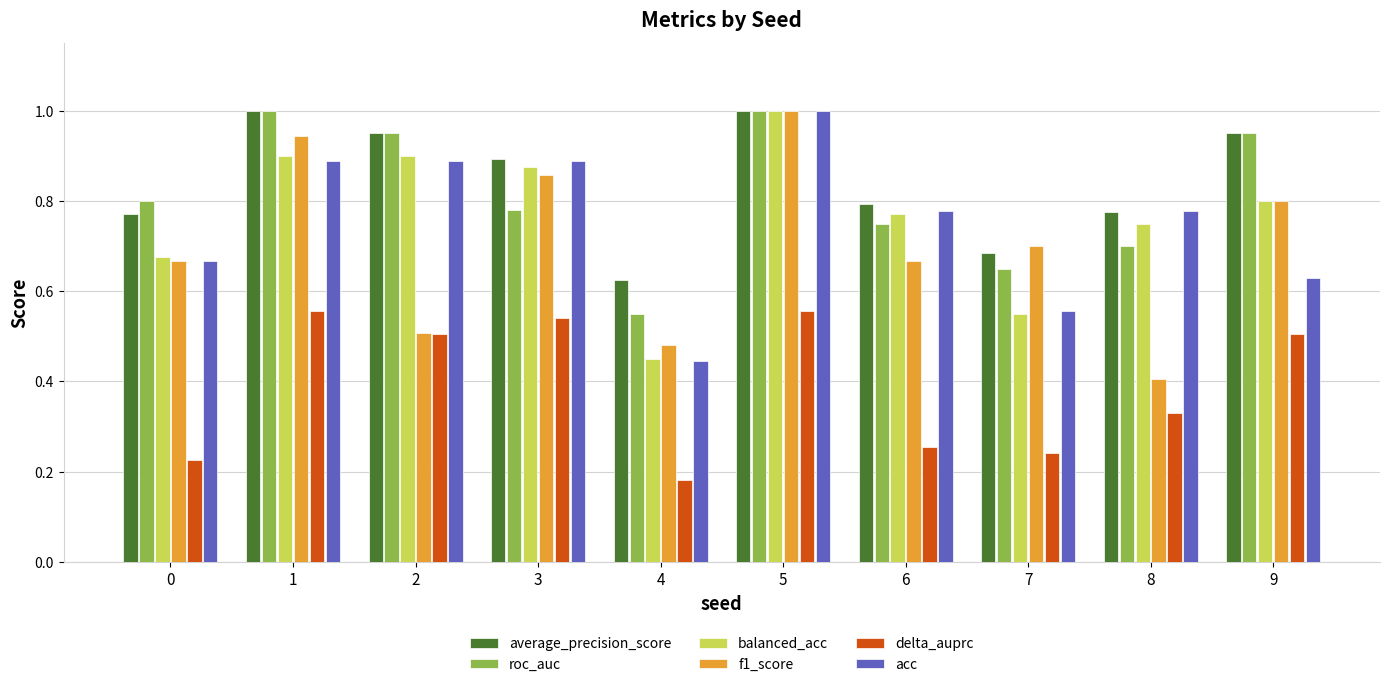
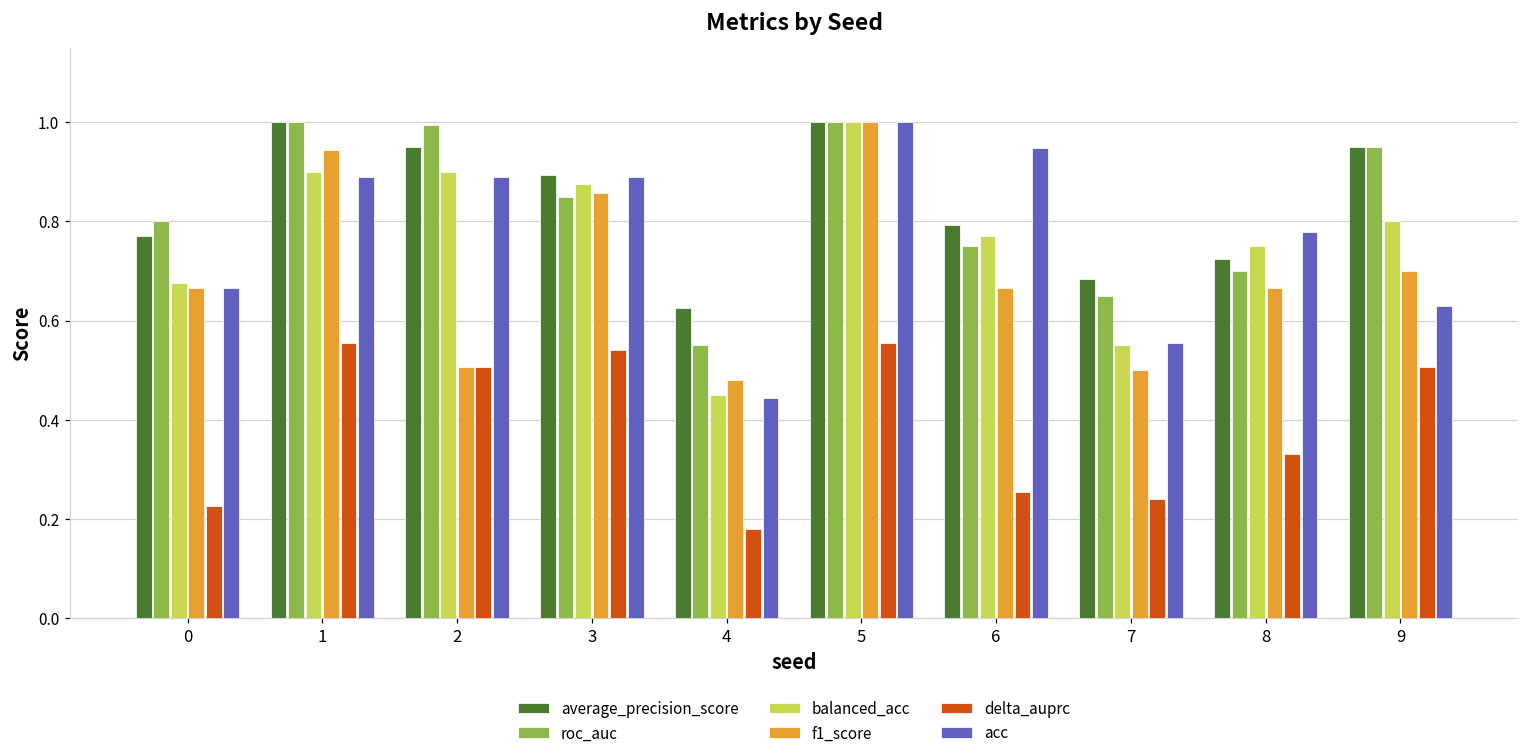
  {
    "average_precision_score": {
      "0": 0.77,
      "1": 1.00,
      "2": 0.95,
      "3": 0.89,
      "4": 0.63,
      "5": 1.00,
      "6": 0.79,
      "7": 0.68,
-     "8": 0.78,
+     "8": 0.72,
      "9": 0.95
    },
    "roc_auc": {
      "0": 0.80,
      "1": 1.00,
-     "2": 0.95,
-     "3": 0.78,
+     "2": 0.99,
+     "3": 0.85,
      "4": 0.55,
      "5": 1.00,
      "6": 0.75,
      "7": 0.65,
      "8": 0.70,
      "9": 0.95
    },
    "balanced_acc": {
      "0": 0.68,
      "1": 0.90,
      "2": 0.90,
      "3": 0.88,
      "4": 0.45,
      "5": 1.00,
      "6": 0.77,
      "7": 0.55,
      "8": 0.75,
      "9": 0.80
    },
    "f1_score": {
      "0": 0.67,
      "1": 0.94,
      "2": 0.51,
      "3": 0.86,
      "4": 0.48,
      "5": 1.00,
      "6": 0.67,
-     "7": 0.7,
-     "8": 0.41,
-     "9": 0.8
+     "7": 0.5,
+     "8": 0.67,
+     "9": 0.7
    },
    "delta_auprc": {
      "0": 0.23,
      "1": 0.56,
      "2": 0.51,
      "3": 0.54,
      "4": 0.18,
      "5": 0.56,
      "6": 0.26,
      "7": 0.24,
      "8": 0.33,
      "9": 0.51
    },
    "acc": {
      "0": 0.67,
      "1": 0.89,
      "2": 0.89,
      "3": 0.89,
      "4": 0.44,
      "5": 1.00,
-     "6": 0.78,
+     "6": 0.95,
      "7": 0.56,
      "8": 0.78,
      "9": 0.63
    }
  }
